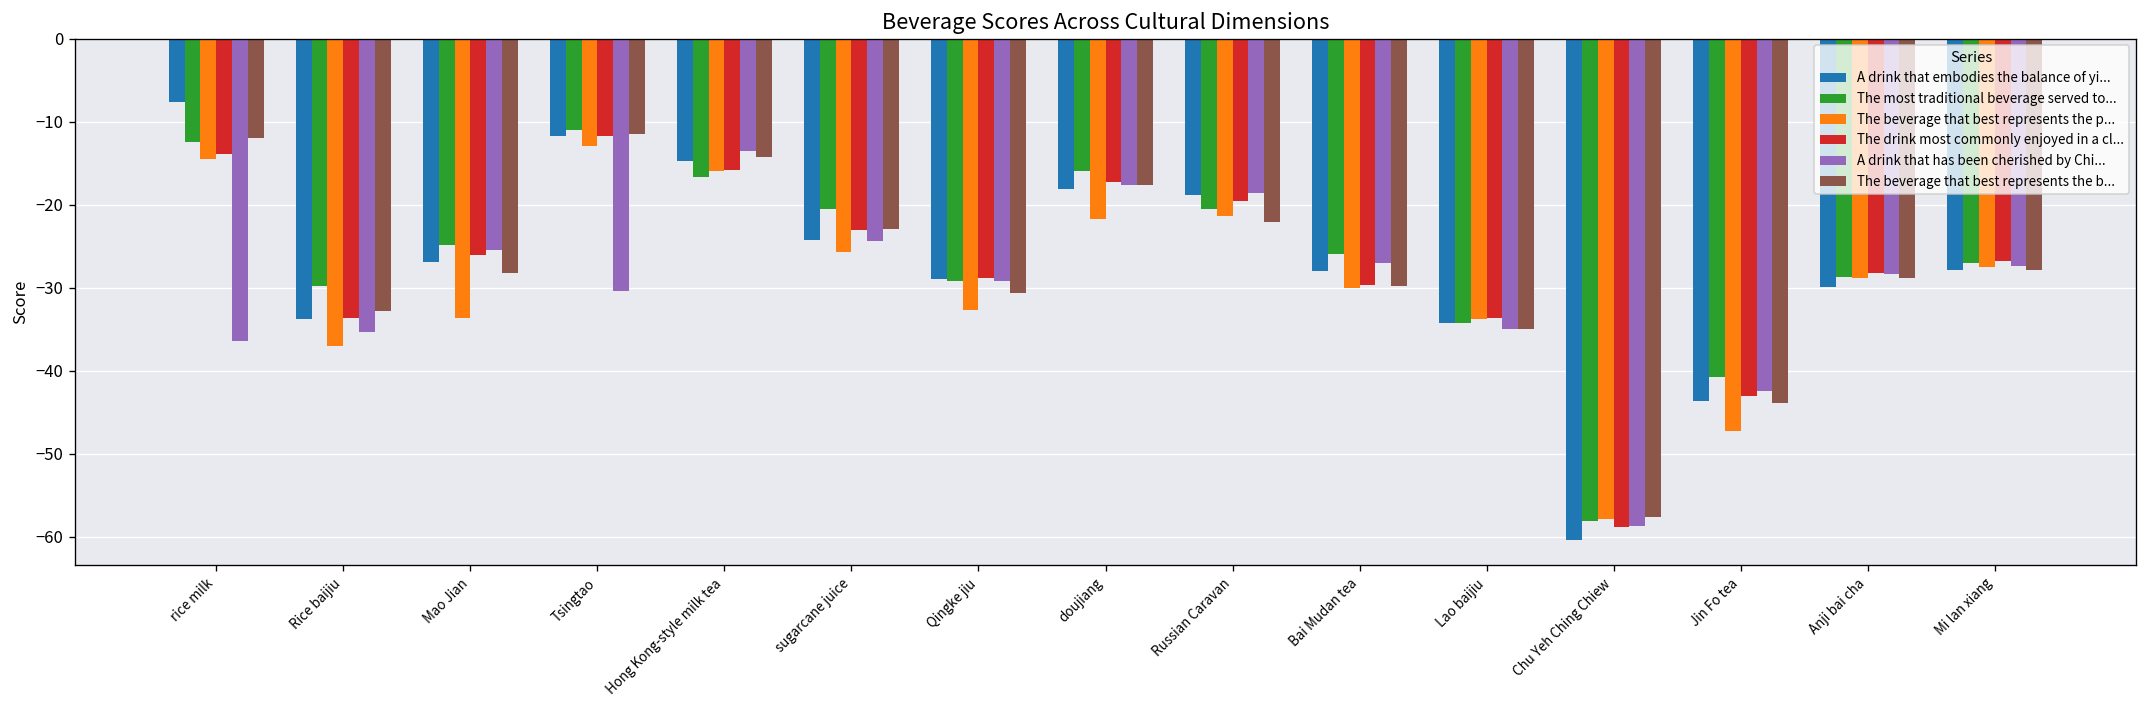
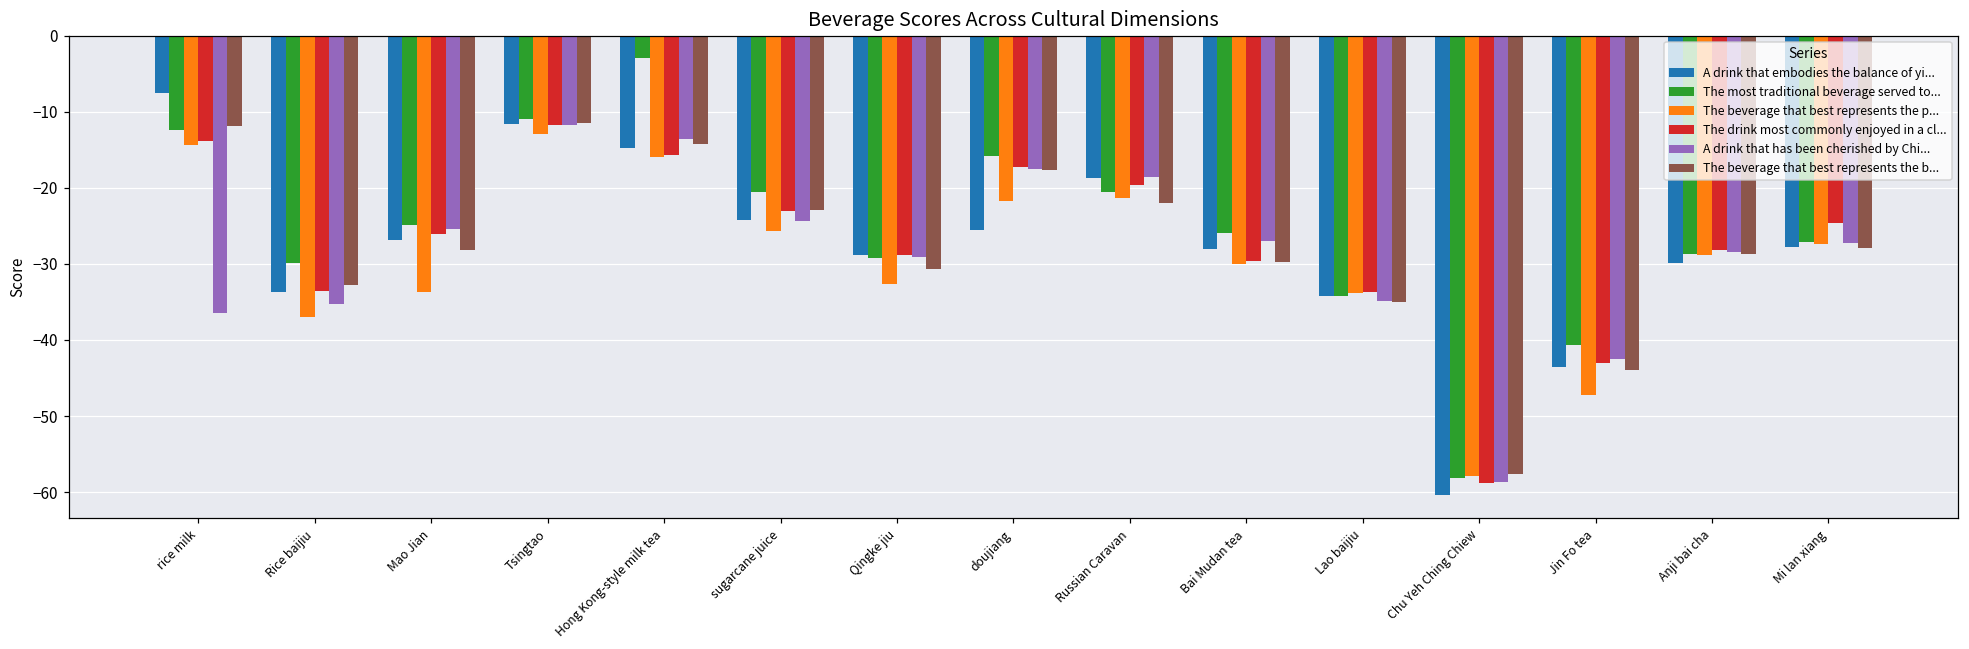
  {
    "A drink that embodies the balance of yi...": {
      "rice milk": -8,
      "Rice baijiu": -34,
      "Mao Jian": -27,
      "Tsingtao": -12,
      "Hong Kong-style milk tea": -15,
      "sugarcane juice": -24,
      "Qingke jiu": -29,
-     "doujiang": -18,
+     "doujiang": -26,
      "Russian Caravan": -19,
      "Bai Mudan tea": -28,
      "Lao baijiu": -34,
      "Chu Yeh Ching Chiew": -60,
      "Jin Fo tea": -44,
      "Anji bai cha": -30,
      "Mi lan xiang": -28
    },
    "The most traditional beverage served to...": {
      "rice milk": -12,
      "Rice baijiu": -30,
      "Mao Jian": -25,
      "Tsingtao": -11,
-     "Hong Kong-style milk tea": -17,
+     "Hong Kong-style milk tea": -3,
      "sugarcane juice": -21,
      "Qingke jiu": -29,
      "doujiang": -16,
      "Russian Caravan": -21,
      "Bai Mudan tea": -26,
      "Lao baijiu": -34,
      "Chu Yeh Ching Chiew": -58,
      "Jin Fo tea": -41,
      "Anji bai cha": -29,
      "Mi lan xiang": -27
    },
    "The beverage that best represents the p...": {
      "rice milk": -14,
      "Rice baijiu": -37,
      "Mao Jian": -34,
      "Tsingtao": -13,
      "Hong Kong-style milk tea": -16,
      "sugarcane juice": -26,
      "Qingke jiu": -33,
      "doujiang": -22,
      "Russian Caravan": -21,
      "Bai Mudan tea": -30,
      "Lao baijiu": -34,
      "Chu Yeh Ching Chiew": -58,
      "Jin Fo tea": -47,
      "Anji bai cha": -29,
      "Mi lan xiang": -27
    },
    "The drink most commonly enjoyed in a cl...": {
      "rice milk": -14,
      "Rice baijiu": -34,
      "Mao Jian": -26,
      "Tsingtao": -12,
      "Hong Kong-style milk tea": -16,
      "sugarcane juice": -23,
      "Qingke jiu": -29,
      "doujiang": -17,
      "Russian Caravan": -20,
      "Bai Mudan tea": -30,
      "Lao baijiu": -34,
      "Chu Yeh Ching Chiew": -59,
      "Jin Fo tea": -43,
      "Anji bai cha": -28,
-     "Mi lan xiang": -27
+     "Mi lan xiang": -25
    },
    "A drink that has been cherished by Chi...": {
      "rice milk": -36,
      "Rice baijiu": -35,
      "Mao Jian": -25,
-     "Tsingtao": -30,
+     "Tsingtao": -12,
      "Hong Kong-style milk tea": -14,
      "sugarcane juice": -24,
      "Qingke jiu": -29,
      "doujiang": -18,
      "Russian Caravan": -19,
      "Bai Mudan tea": -27,
      "Lao baijiu": -35,
      "Chu Yeh Ching Chiew": -59,
      "Jin Fo tea": -42,
      "Anji bai cha": -28,
      "Mi lan xiang": -27
    },
    "The beverage that best represents the b...": {
      "rice milk": -12,
      "Rice baijiu": -33,
      "Mao Jian": -28,
      "Tsingtao": -11,
      "Hong Kong-style milk tea": -14,
      "sugarcane juice": -23,
      "Qingke jiu": -31,
      "doujiang": -18,
      "Russian Caravan": -22,
      "Bai Mudan tea": -30,
      "Lao baijiu": -35,
      "Chu Yeh Ching Chiew": -58,
      "Jin Fo tea": -44,
      "Anji bai cha": -29,
      "Mi lan xiang": -28
    }
  }
